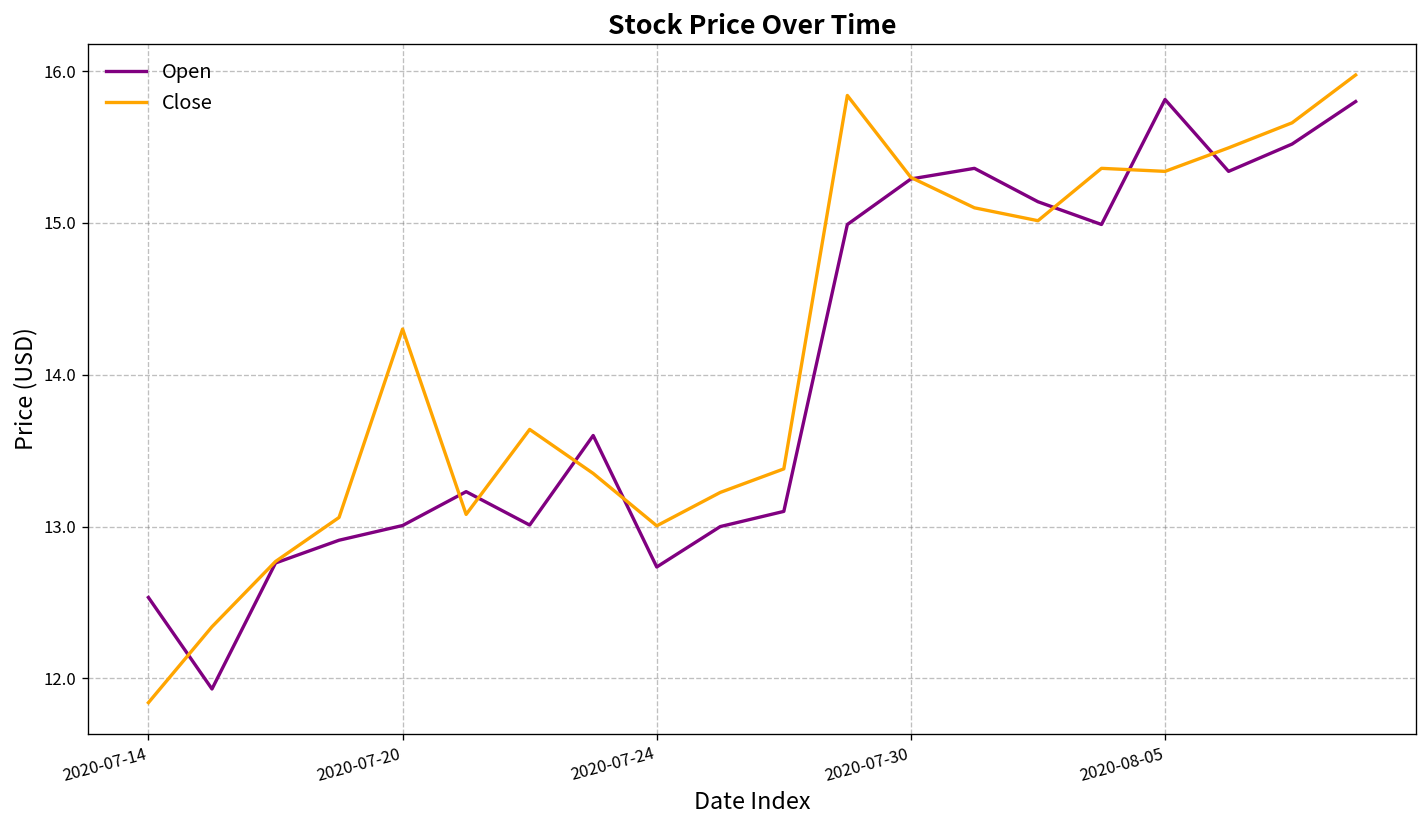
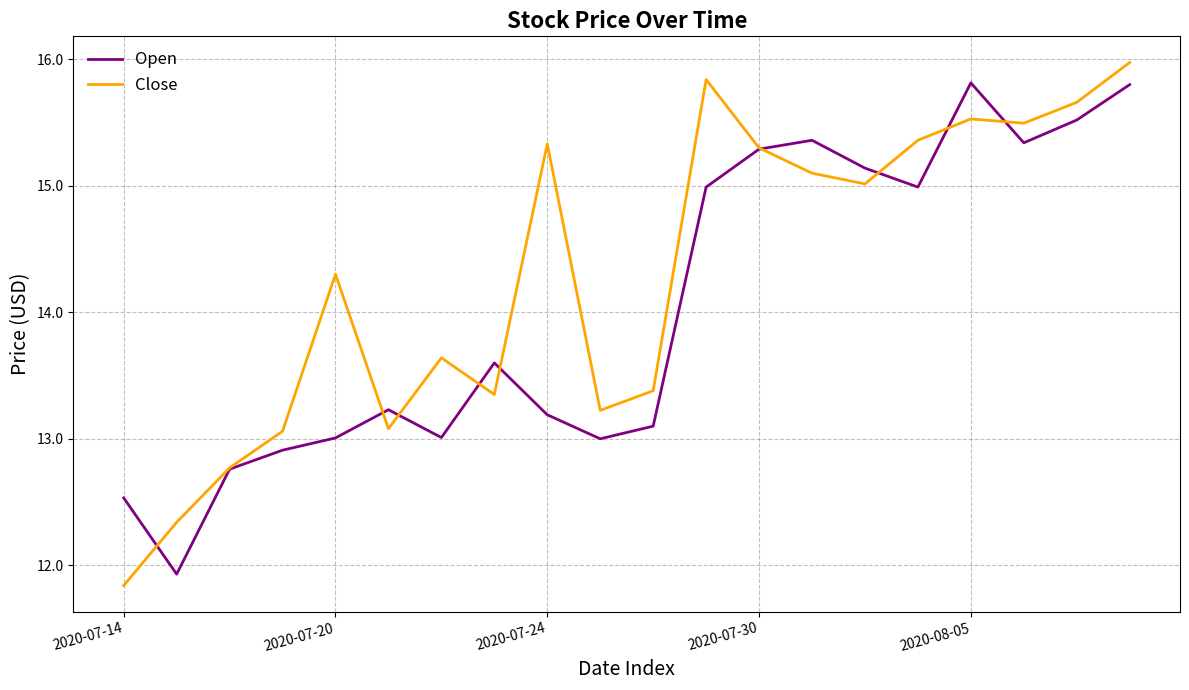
  {
    "Open": {
      "2020-07-14": 12.53,
      "2020-07-20": 13.01,
-     "2020-07-24": 12.73,
+     "2020-07-24": 13.19,
      "2020-08-05": 15.81
    },
    "Close": {
      "2020-07-14": 11.84,
      "2020-07-20": 14.30,
-     "2020-07-24": 13.01,
-     "2020-08-05": 15.34
+     "2020-07-24": 15.33,
+     "2020-08-05": 15.53
    }
  }
